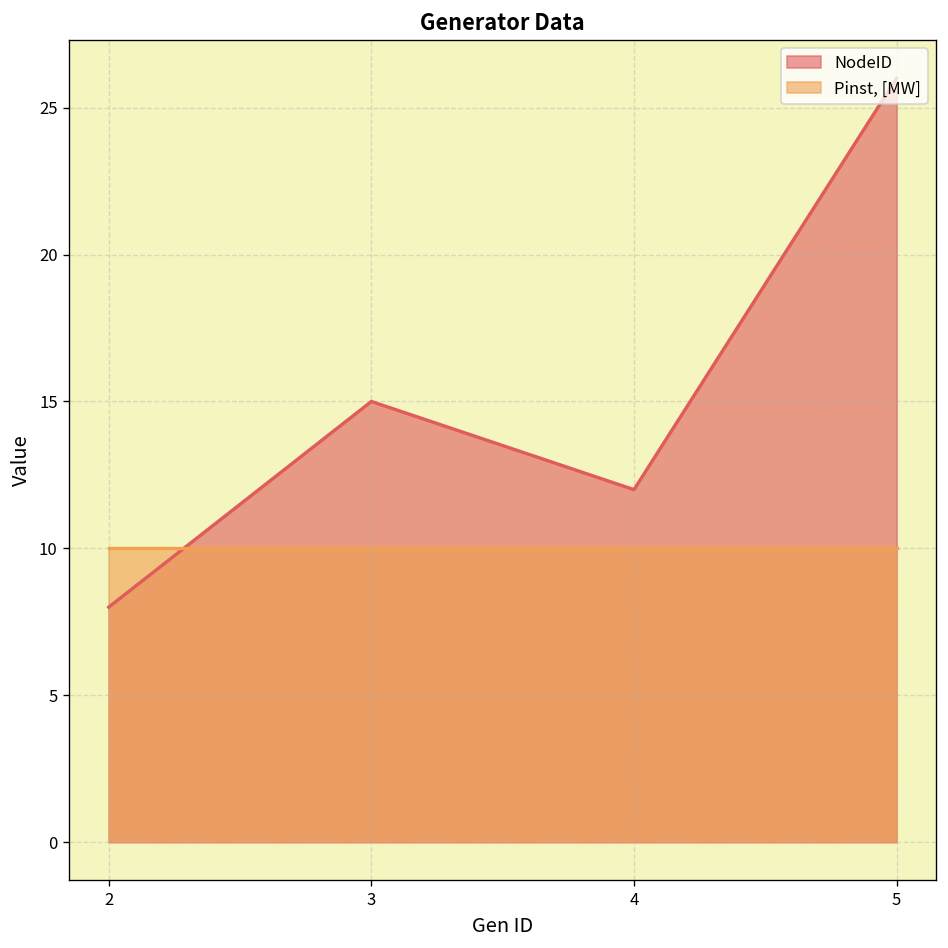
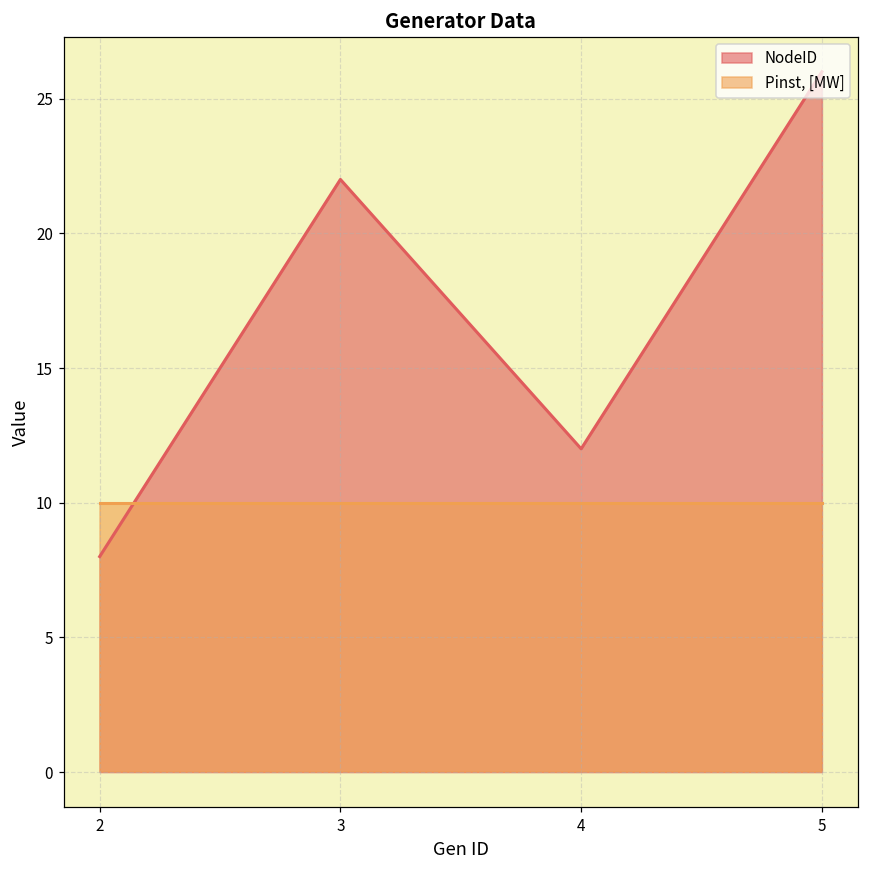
  {
    "NodeID": {
      "2": 8,
-     "3": 15,
+     "3": 22,
      "4": 12
    },
    "Pinst, [MW]": {
      "2": 10,
      "3": 10,
      "4": 10,
      "5": 10
    }
  }
